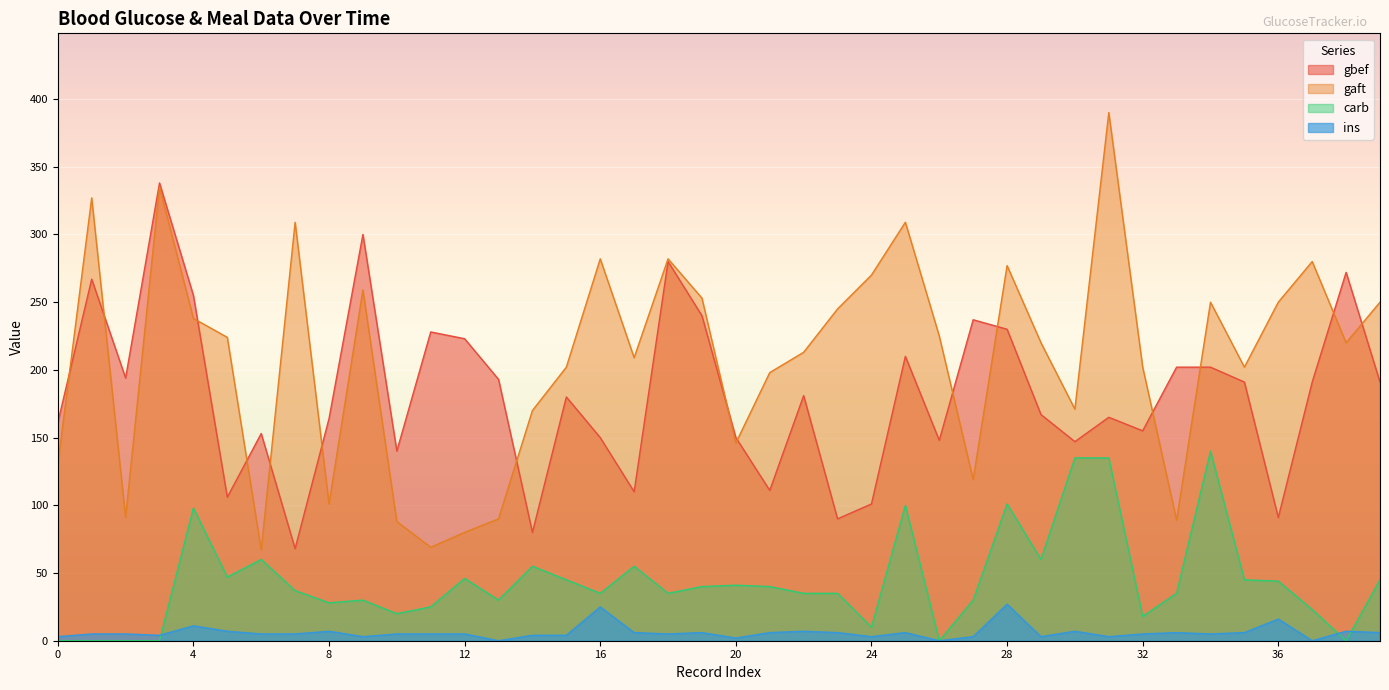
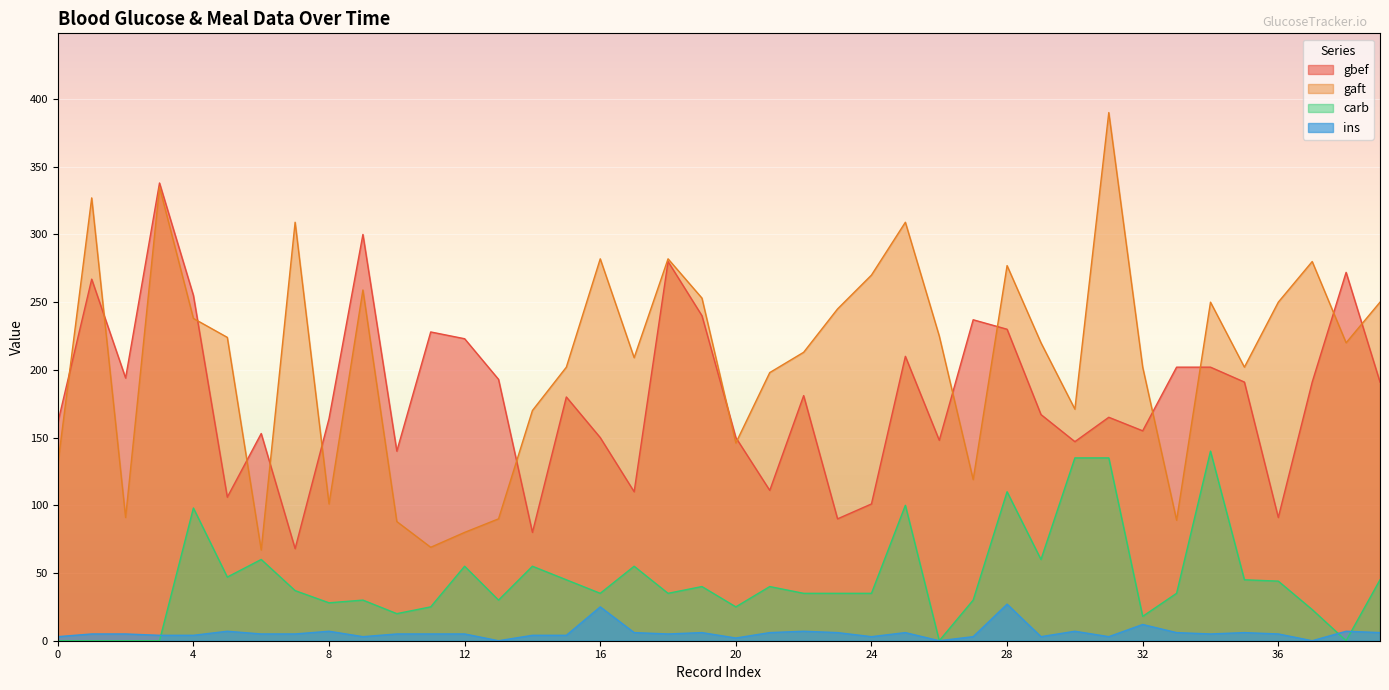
  {
    "carb": {
      "0": 0,
      "4": 98,
      "8": 28,
-     "12": 46,
+     "12": 55,
      "16": 35,
-     "20": 41,
-     "24": 10,
-     "28": 101,
+     "20": 25,
+     "24": 35,
+     "28": 110,
      "32": 18,
      "36": 44
    },
    "ins": {
      "0": 3,
-     "4": 11,
+     "4": 4,
      "8": 7,
      "12": 5,
      "16": 25,
      "20": 2,
      "24": 3,
      "28": 27,
-     "32": 5,
-     "36": 16
+     "32": 12,
+     "36": 5
    }
  }
